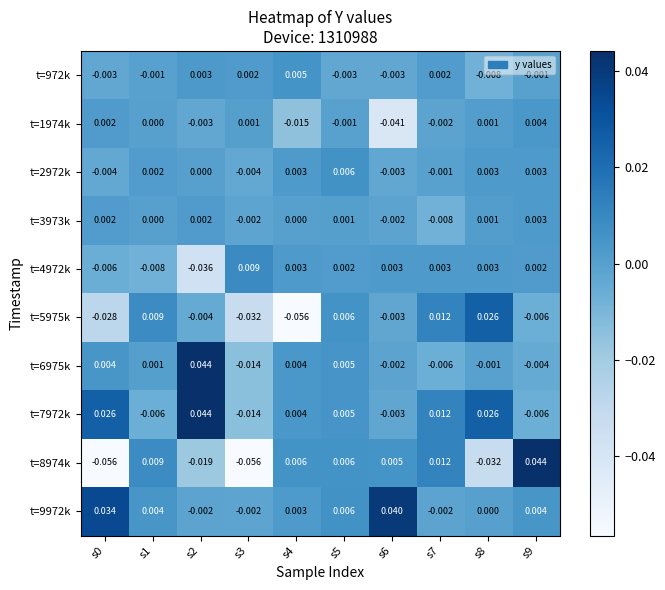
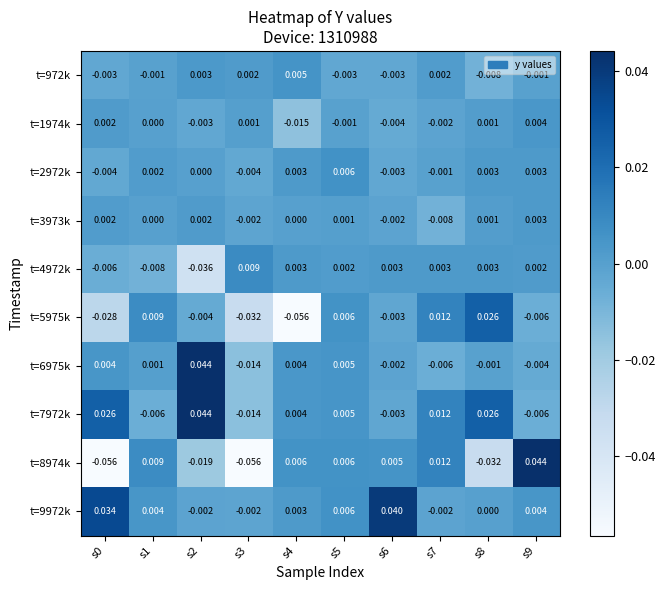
  {
    "t=972k": {
      "s0": -0.003,
      "s1": -0.001,
      "s2": 0.003,
      "s3": 0.002,
      "s4": 0.005,
      "s5": -0.003,
      "s6": -0.003,
      "s7": 0.002
    },
    "t=1974k": {
      "s0": 0.002,
      "s1": 0.000,
      "s2": -0.003,
      "s3": 0.001,
      "s4": -0.015,
      "s5": -0.001,
-     "s6": -0.041,
+     "s6": -0.004,
      "s7": -0.002,
      "s8": 0.001,
      "s9": 0.004
    },
    "t=2972k": {
      "s0": -0.004,
      "s1": 0.002,
      "s2": 0.000,
      "s3": -0.004,
      "s4": 0.003,
      "s5": 0.006,
      "s6": -0.003,
      "s7": -0.001,
      "s8": 0.003,
      "s9": 0.003
    },
    "t=3973k": {
      "s0": 0.002,
      "s1": 0.000,
      "s2": 0.002,
      "s3": -0.002,
      "s4": 0.000,
      "s5": 0.001,
      "s6": -0.002,
      "s7": -0.008,
      "s8": 0.001,
      "s9": 0.003
    },
    "t=4972k": {
      "s0": -0.006,
      "s1": -0.008,
      "s2": -0.036,
      "s3": 0.009,
      "s4": 0.003,
      "s5": 0.002,
      "s6": 0.003,
      "s7": 0.003,
      "s8": 0.003,
      "s9": 0.002
    },
    "t=5975k": {
      "s0": -0.028,
      "s1": 0.009,
      "s2": -0.004,
      "s3": -0.032,
      "s4": -0.056,
      "s5": 0.006,
      "s6": -0.003,
      "s7": 0.012,
      "s8": 0.026,
      "s9": -0.006
    },
    "t=6975k": {
      "s0": 0.004,
      "s1": 0.001,
      "s2": 0.044,
      "s3": -0.014,
      "s4": 0.004,
      "s5": 0.005,
      "s6": -0.002,
      "s7": -0.006,
      "s8": -0.001,
      "s9": -0.004
    },
    "t=7972k": {
      "s0": 0.026,
      "s1": -0.006,
      "s2": 0.044,
      "s3": -0.014,
      "s4": 0.004,
      "s5": 0.005,
      "s6": -0.003,
      "s7": 0.012,
      "s8": 0.026,
      "s9": -0.006
    },
    "t=8974k": {
      "s0": -0.056,
      "s1": 0.009,
      "s2": -0.019,
      "s3": -0.056,
      "s4": 0.006,
      "s5": 0.006,
      "s6": 0.005,
      "s7": 0.012,
      "s8": -0.032,
      "s9": 0.044
    },
    "t=9972k": {
      "s0": 0.034,
      "s1": 0.004,
      "s2": -0.002,
      "s3": -0.002,
      "s4": 0.003,
      "s5": 0.006,
      "s6": 0.040,
      "s7": -0.002,
      "s8": 0.000,
      "s9": 0.004
    }
  }
